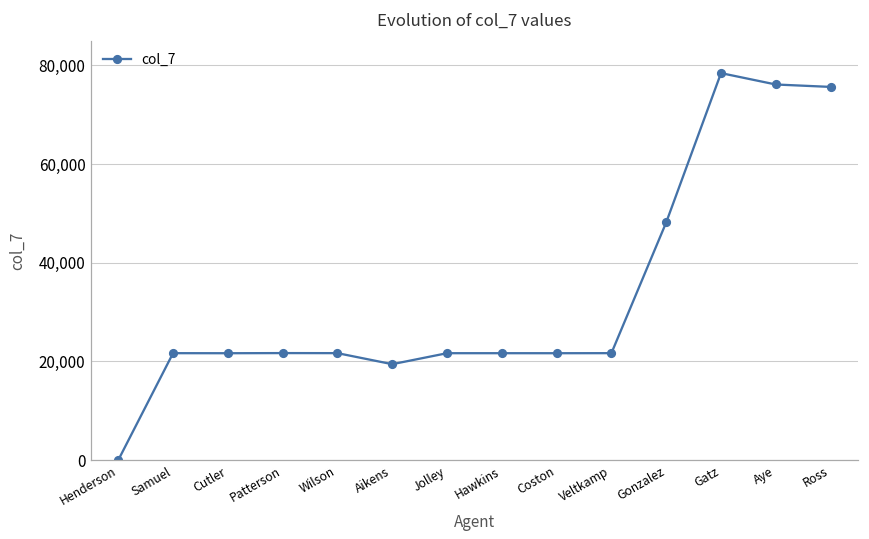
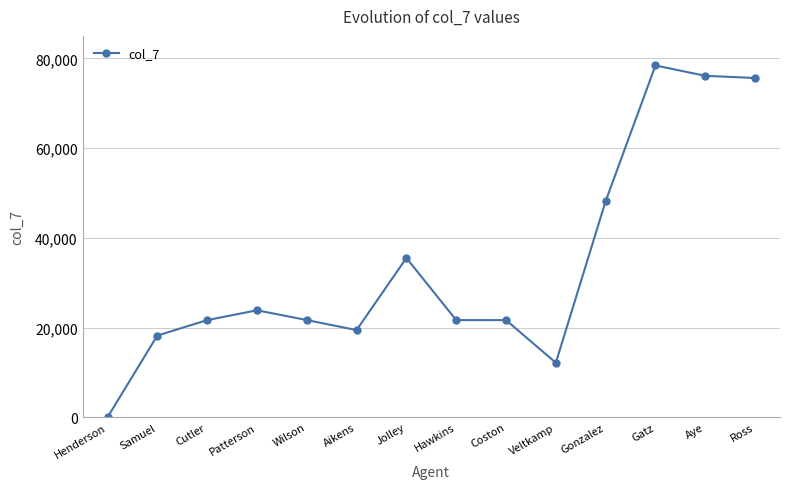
  {
    "Henderson": "0",
-   "Samuel": "22,000",
+   "Samuel": "18,000",
    "Cutler": "22,000",
-   "Patterson": "22,000",
+   "Patterson": "24,000",
    "Wilson": "22,000",
    "Aikens": "19,000",
-   "Jolley": "22,000",
+   "Jolley": "36,000",
    "Hawkins": "22,000",
    "Coston": "22,000",
-   "Veltkamp": "22,000",
+   "Veltkamp": "12,000",
    "Gonzalez": "48,000",
    "Gatz": "78,000",
    "Aye": "76,000",
    "Ross": "76,000"
  }
